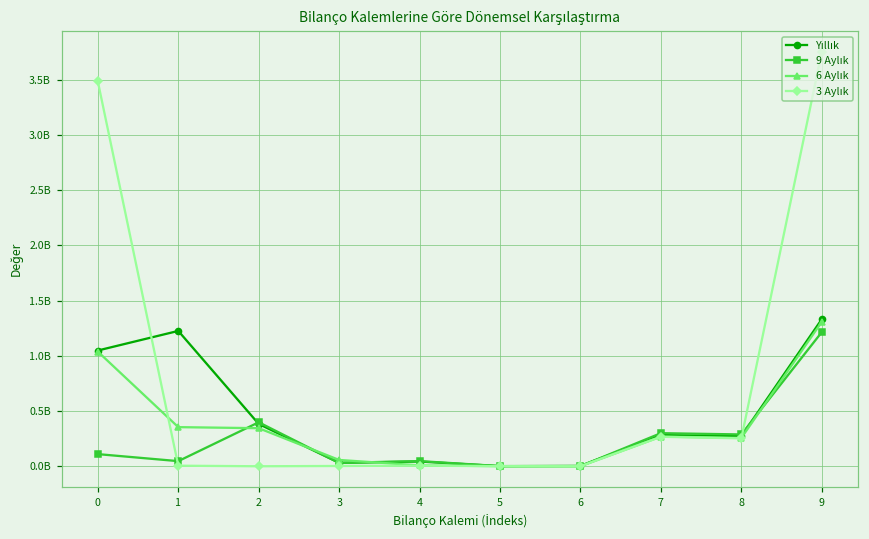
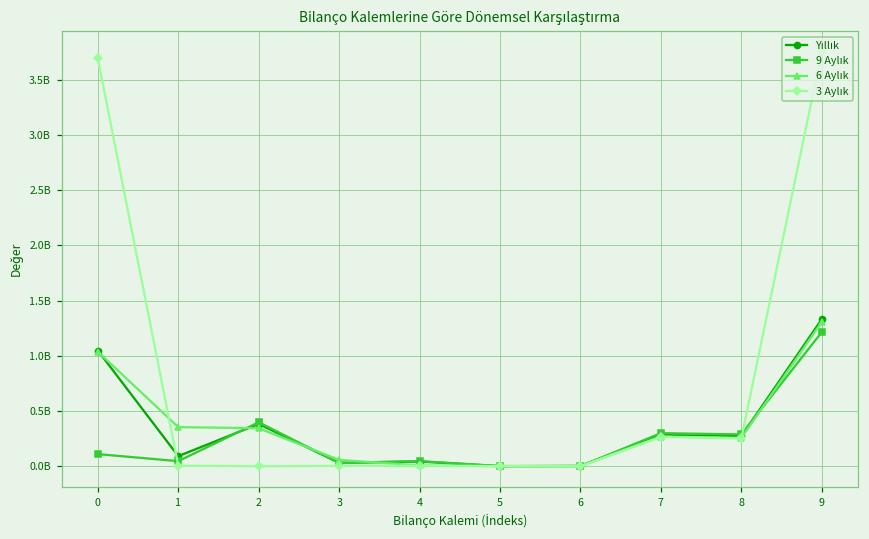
  {
    "Yıllık": {
-     "1": 1230000000
+     "1": 90000000
    },
    "9 Aylık": {
      "0": 110000000,
      "1": 50000000,
      "9": 1220000000
    },
    "6 Aylık": {
      "1": 350000000,
      "2": 350000000,
      "3": 60000000
    },
    "3 Aylık": {
-     "0": 3490000000,
+     "0": 3690000000,
      "1": 10000000,
      "2": 0,
      "3": 0
    }
  }
